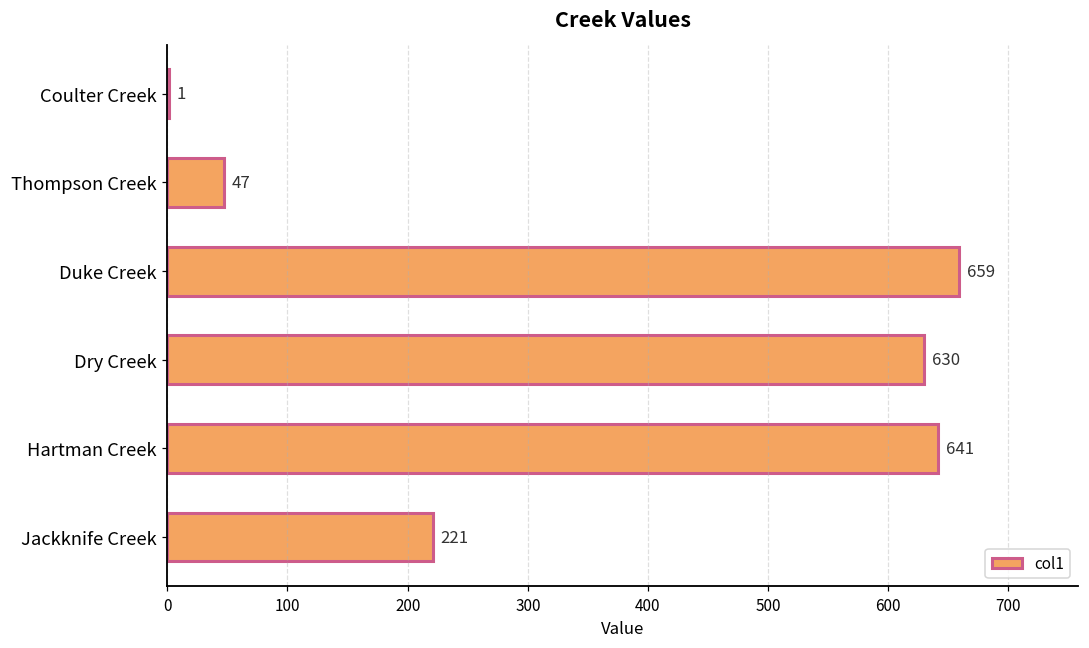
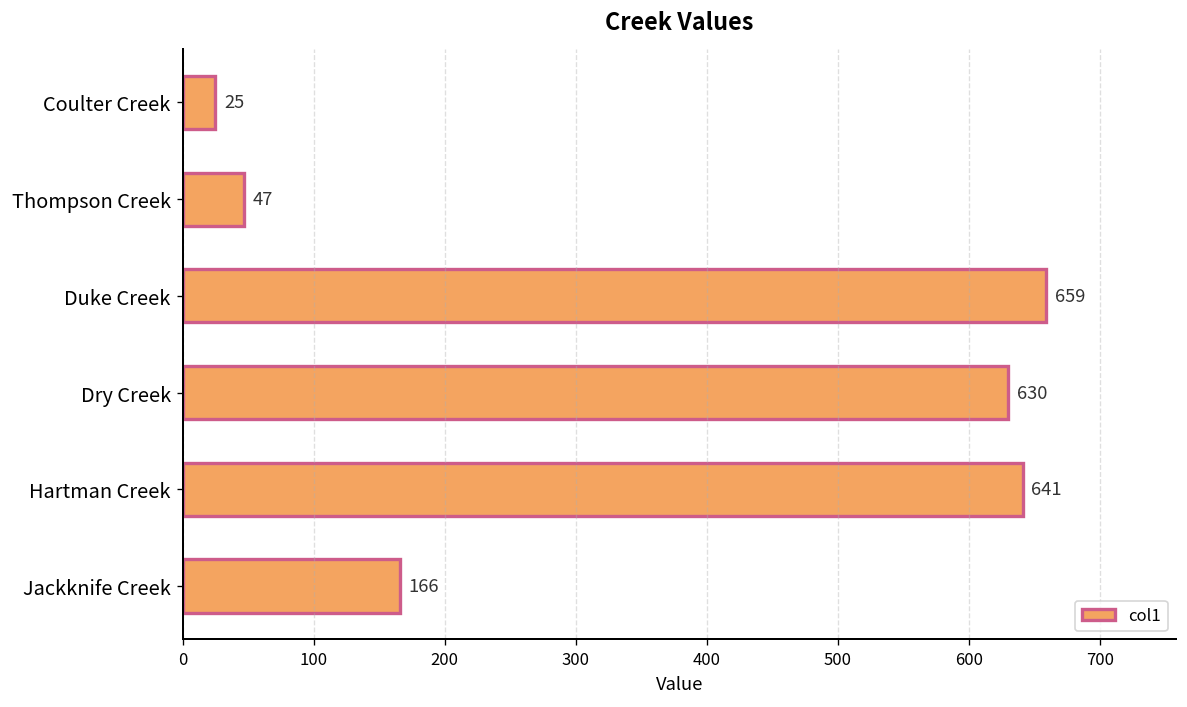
  {
-   "Coulter Creek": 1,
+   "Coulter Creek": 25,
    "Thompson Creek": 47,
    "Duke Creek": 659,
    "Dry Creek": 630,
    "Hartman Creek": 641,
-   "Jackknife Creek": 221
+   "Jackknife Creek": 166
  }
